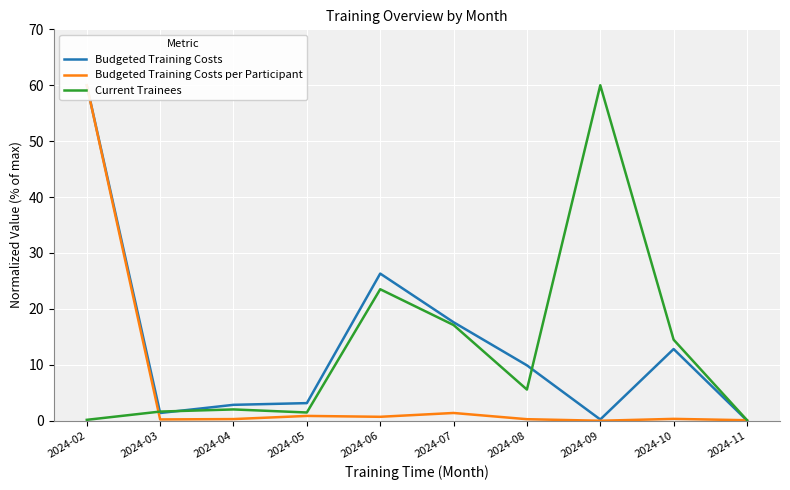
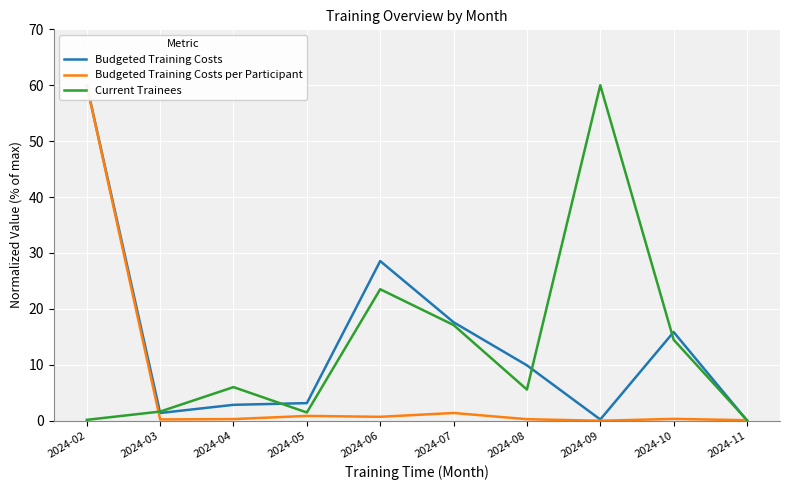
  {
    "Budgeted Training Costs": {
      "2024-04": 3,
      "2024-05": 3,
-     "2024-06": 26,
+     "2024-06": 29,
      "2024-07": 18,
      "2024-08": 10,
-     "2024-10": 13
+     "2024-10": 16
    },
    "Budgeted Training Costs per Participant": {
      "2024-03": 0,
      "2024-04": 0,
      "2024-05": 1,
      "2024-06": 1,
      "2024-07": 1,
      "2024-08": 0,
      "2024-10": 0
    },
    "Current Trainees": {
      "2024-02": 0,
-     "2024-04": 2,
+     "2024-04": 6,
      "2024-05": 1,
      "2024-06": 24,
      "2024-07": 17,
      "2024-08": 6,
      "2024-09": 60,
      "2024-10": 14
    }
  }
